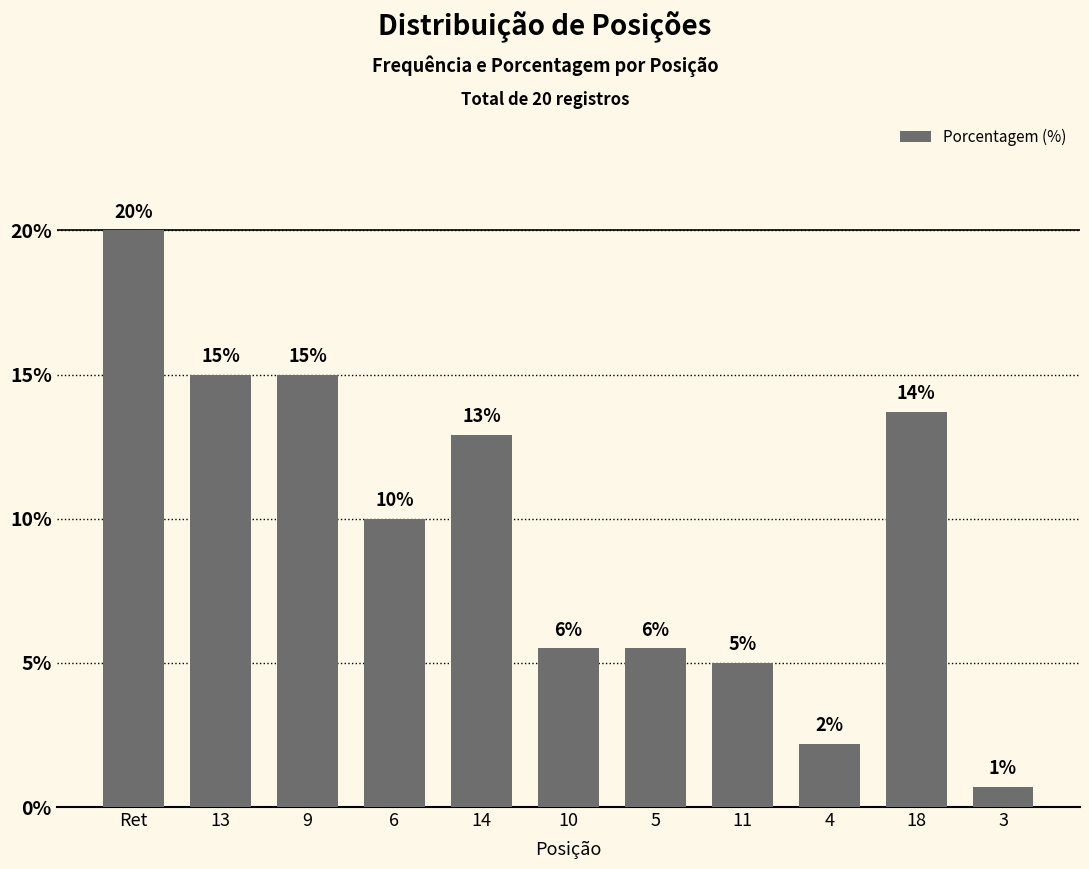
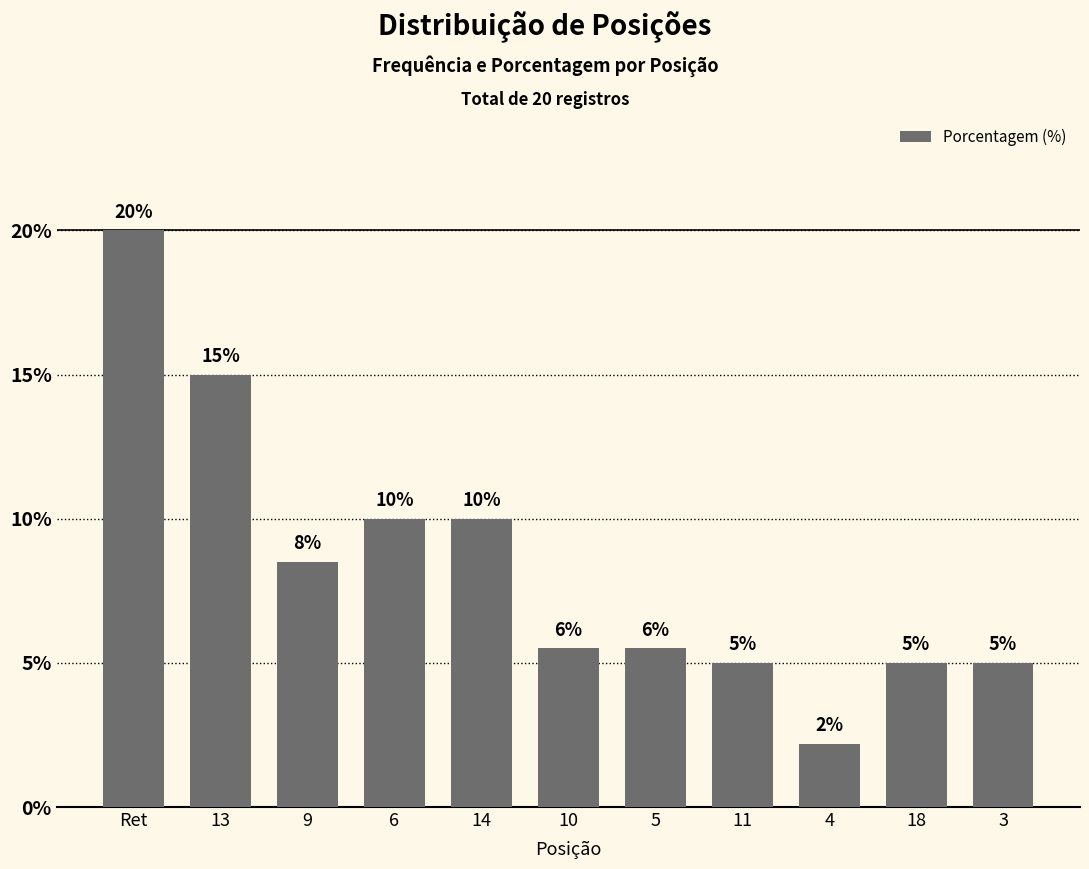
  {
    "Ret": "20%",
    "13": "15%",
-   "9": "15%",
+   "9": "8%",
    "6": "10%",
-   "14": "13%",
+   "14": "10%",
    "10": "6%",
    "5": "6%",
    "11": "5%",
    "4": "2%",
-   "18": "14%",
-   "3": "1%"
+   "18": "5%",
+   "3": "5%"
  }
